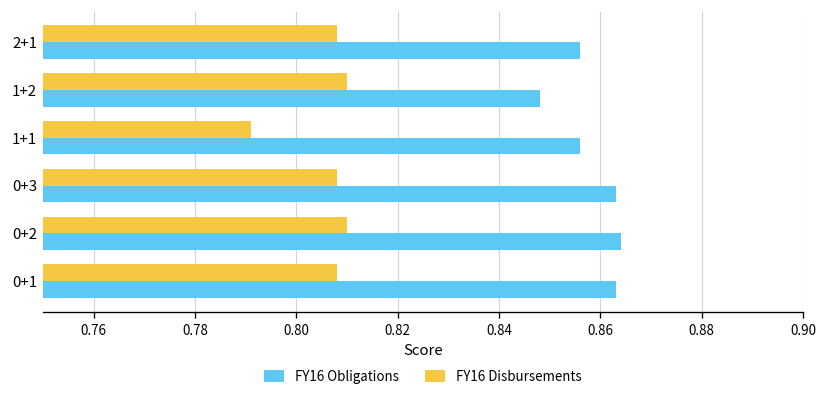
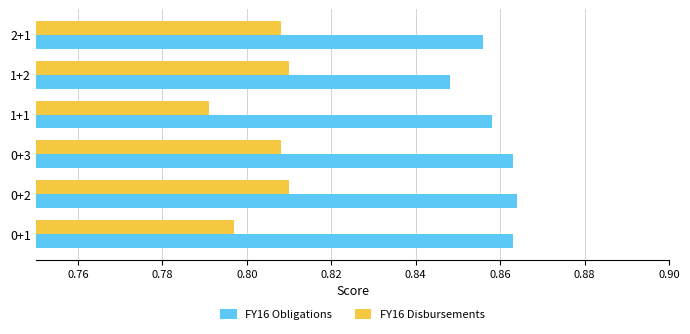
  {
    "FY16 Obligations": {
      "2+1": 0.856,
      "1+2": 0.848,
-     "1+1": 0.856,
+     "1+1": 0.858,
      "0+3": 0.863,
      "0+2": 0.864,
      "0+1": 0.863
    },
    "FY16 Disbursements": {
      "2+1": 0.808,
      "1+2": 0.810,
      "1+1": 0.791,
      "0+3": 0.808,
      "0+2": 0.810,
-     "0+1": 0.808
+     "0+1": 0.797
    }
  }
